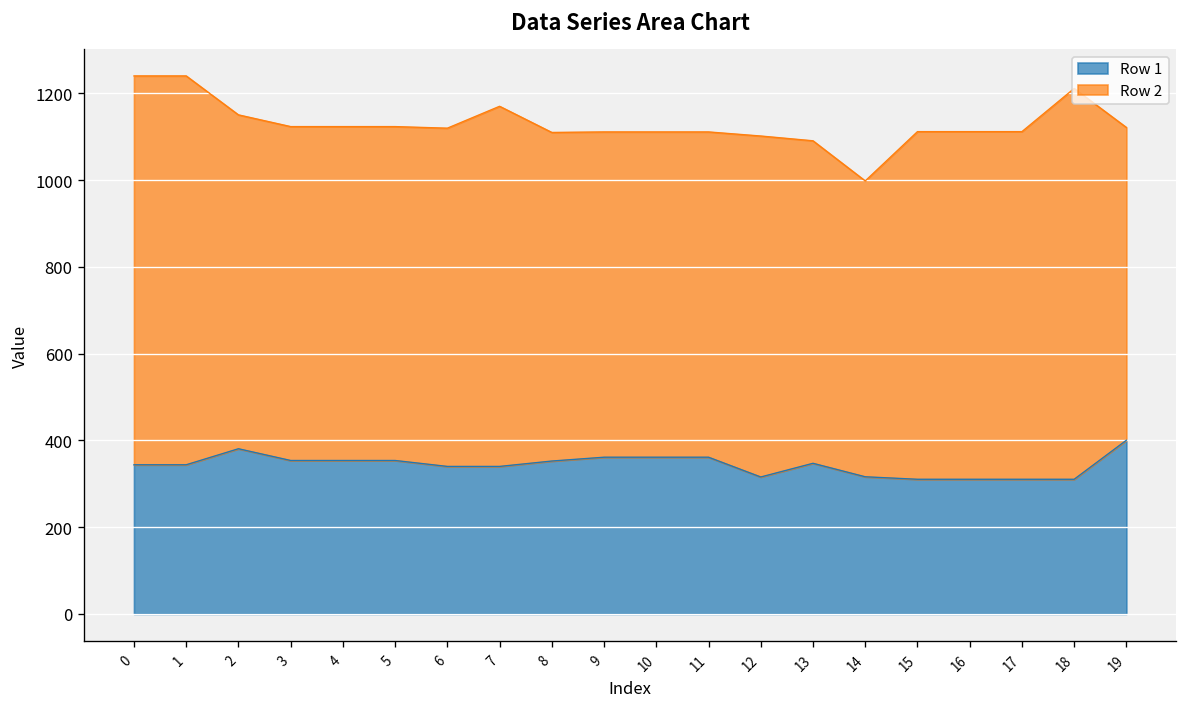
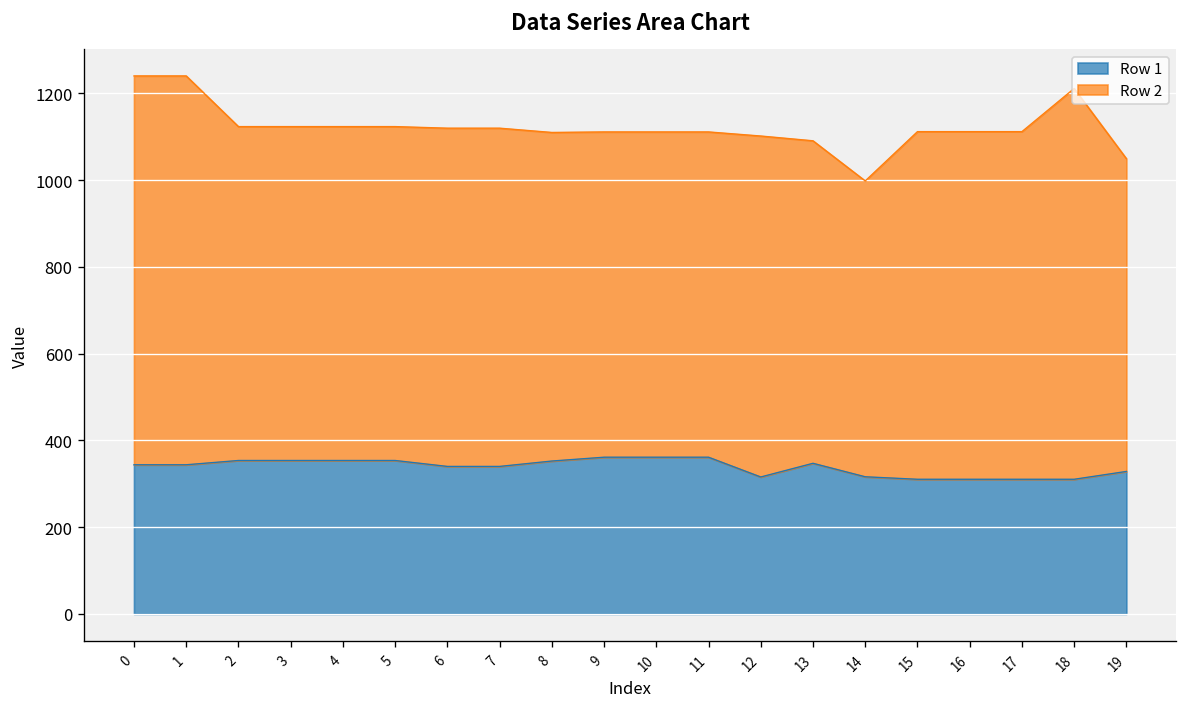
  {
    "Row 1": {
      "0": 340,
      "1": 340,
-     "2": 380,
+     "2": 350,
      "3": 350,
      "4": 350,
      "5": 350,
      "6": 340,
      "7": 340,
      "8": 350,
      "9": 360,
      "10": 360,
      "11": 360,
      "12": 320,
      "13": 350,
      "14": 320,
      "15": 310,
      "16": 310,
      "17": 310,
      "18": 310,
-     "19": 400
+     "19": 330
    },
    "Row 2": {
      "0": 900,
      "1": 900,
      "2": 770,
      "3": 770,
      "4": 770,
      "5": 770,
      "6": 780,
-     "7": 830,
+     "7": 780,
      "8": 760,
      "9": 750,
      "10": 750,
      "11": 750,
      "12": 790,
      "13": 740,
      "14": 680,
      "15": 800,
      "16": 800,
      "17": 800,
      "19": 720
    }
  }
